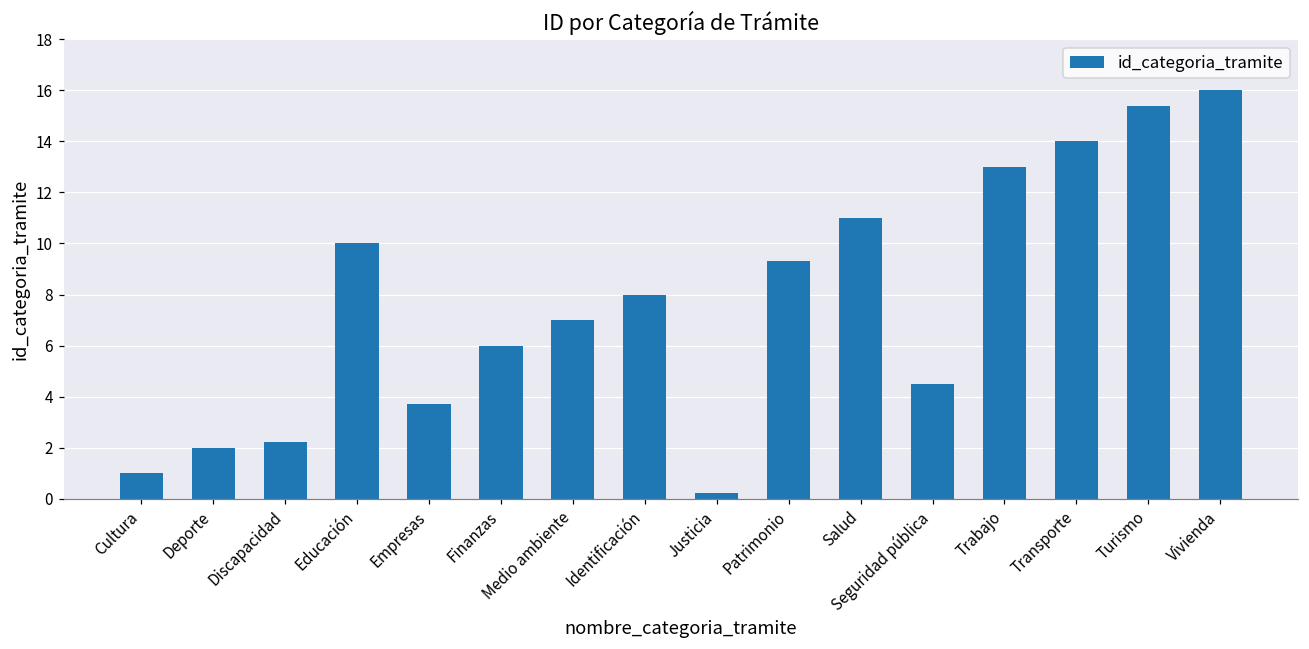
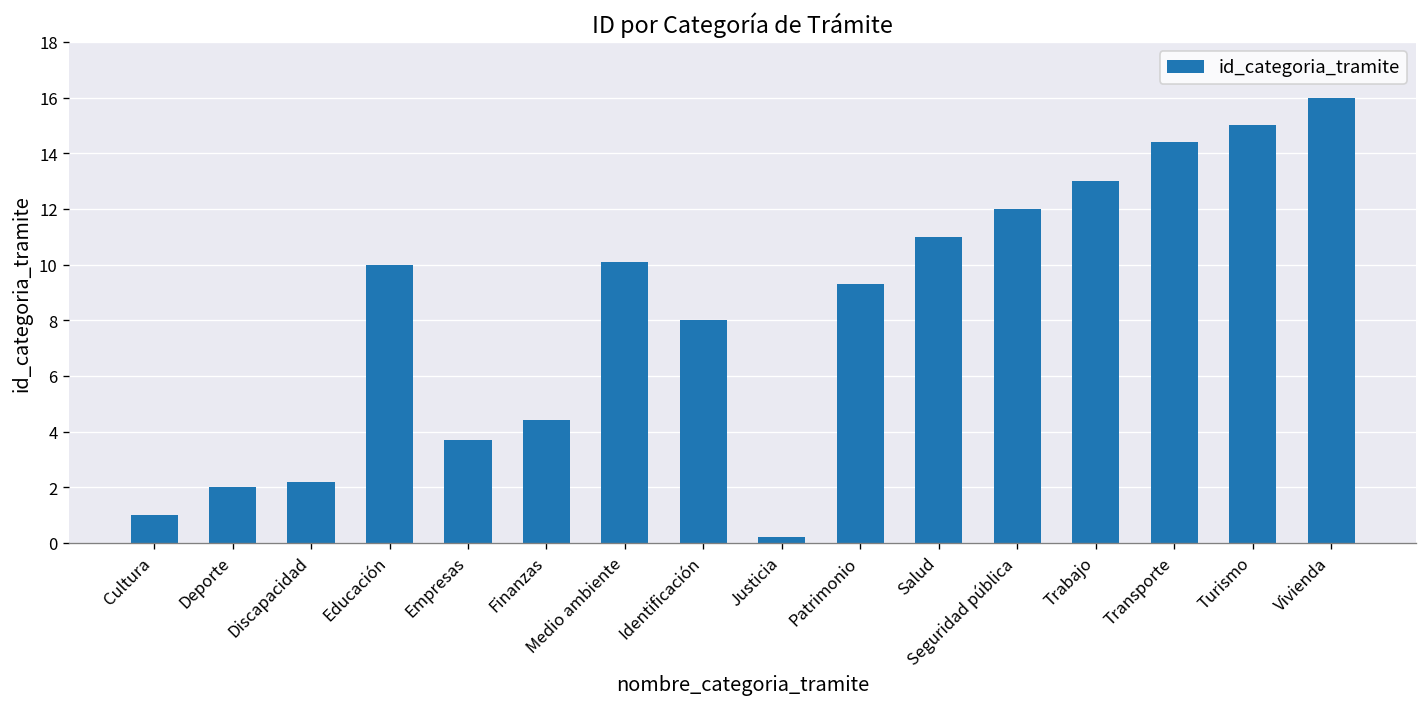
  {
    "Cultura": 1.0,
    "Deporte": 2.0,
    "Discapacidad": 2.2,
    "Educación": 10.0,
    "Empresas": 3.7,
-   "Finanzas": 6.0,
-   "Medio ambiente": 7.0,
+   "Finanzas": 4.4,
+   "Medio ambiente": 10.1,
    "Identificación": 8.0,
    "Justicia": 0.2,
    "Patrimonio": 9.3,
    "Salud": 11.0,
-   "Seguridad pública": 4.5,
+   "Seguridad pública": 12.0,
    "Trabajo": 13.0,
-   "Transporte": 14.0,
-   "Turismo": 15.4,
+   "Transporte": 14.4,
+   "Turismo": 15.0,
    "Vivienda": 16.0
  }
